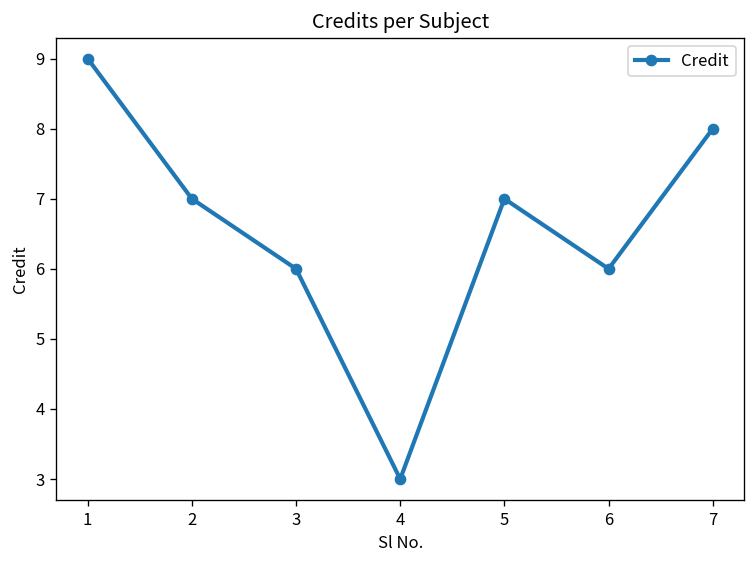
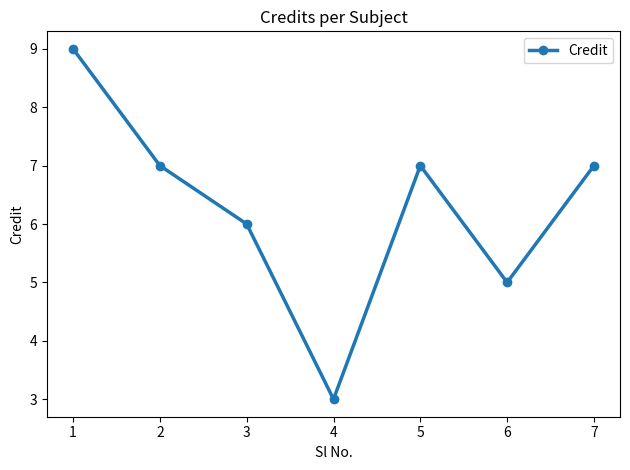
  {
    "1": 9,
    "2": 7,
    "3": 6,
    "4": 3,
    "5": 7,
-   "6": 6,
-   "7": 8
+   "6": 5,
+   "7": 7
  }
